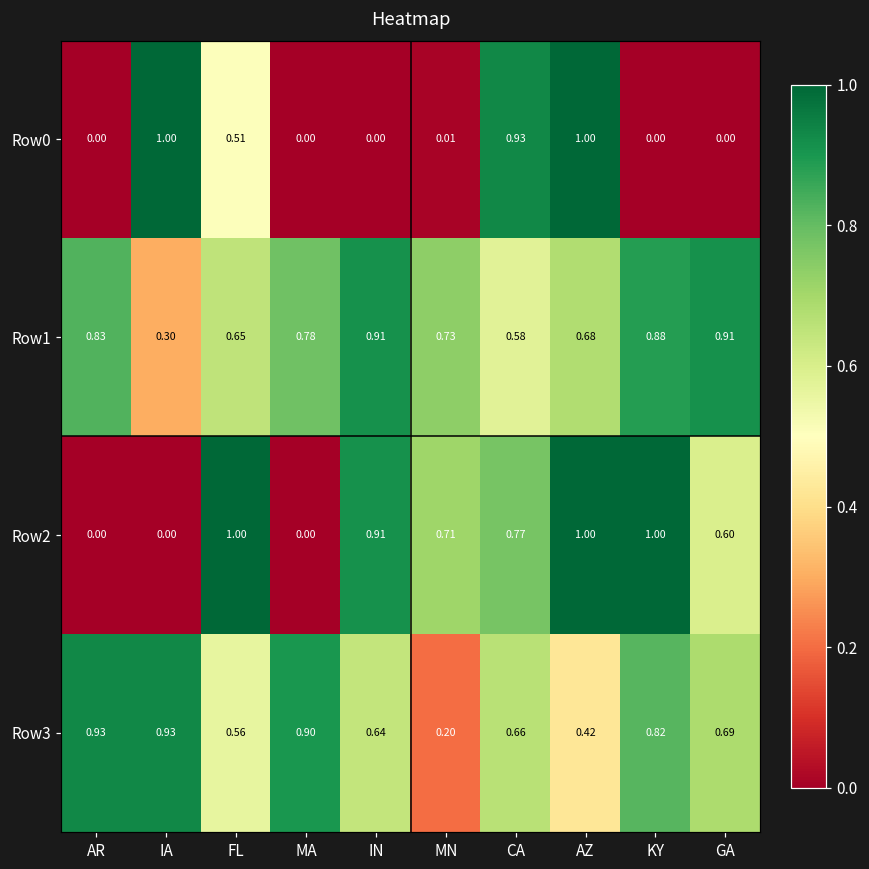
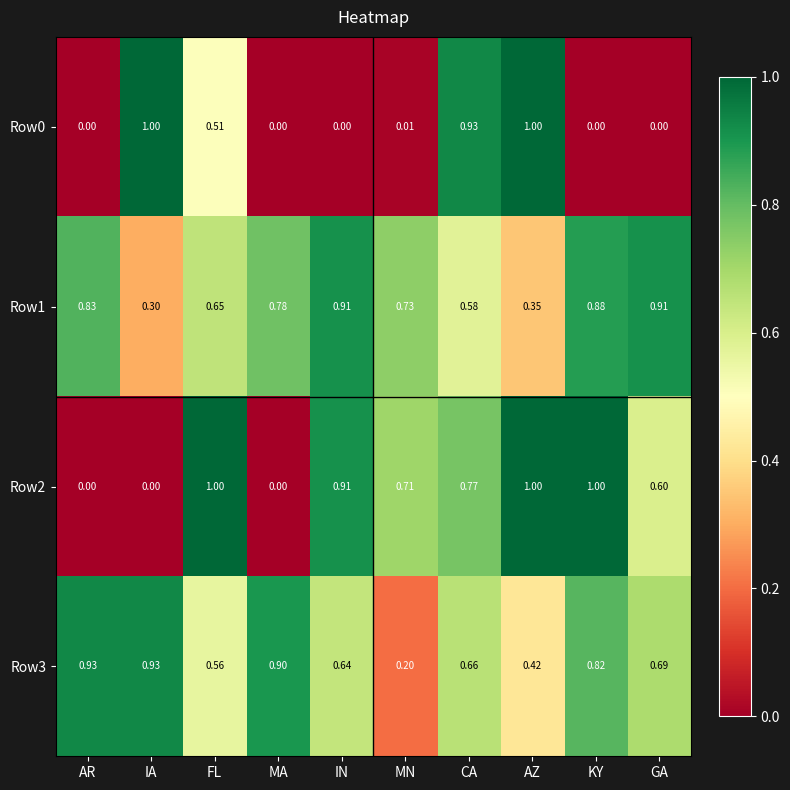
  {
    "Row0": {
      "AR": 0.00,
      "IA": 1.00,
      "FL": 0.51,
      "MA": 0.00,
      "IN": 0.00,
      "MN": 0.01,
      "CA": 0.93,
      "AZ": 1.00,
      "KY": 0.00,
      "GA": 0.00
    },
    "Row1": {
      "AR": 0.83,
      "IA": 0.30,
      "FL": 0.65,
      "MA": 0.78,
      "IN": 0.91,
      "MN": 0.73,
      "CA": 0.58,
-     "AZ": 0.68,
+     "AZ": 0.35,
      "KY": 0.88,
      "GA": 0.91
    },
    "Row2": {
      "AR": 0.00,
      "IA": 0.00,
      "FL": 1.00,
      "MA": 0.00,
      "IN": 0.91,
      "MN": 0.71,
      "CA": 0.77,
      "AZ": 1.00,
      "KY": 1.00,
      "GA": 0.60
    },
    "Row3": {
      "AR": 0.93,
      "IA": 0.93,
      "FL": 0.56,
      "MA": 0.90,
      "IN": 0.64,
      "MN": 0.20,
      "CA": 0.66,
      "AZ": 0.42,
      "KY": 0.82,
      "GA": 0.69
    }
  }
